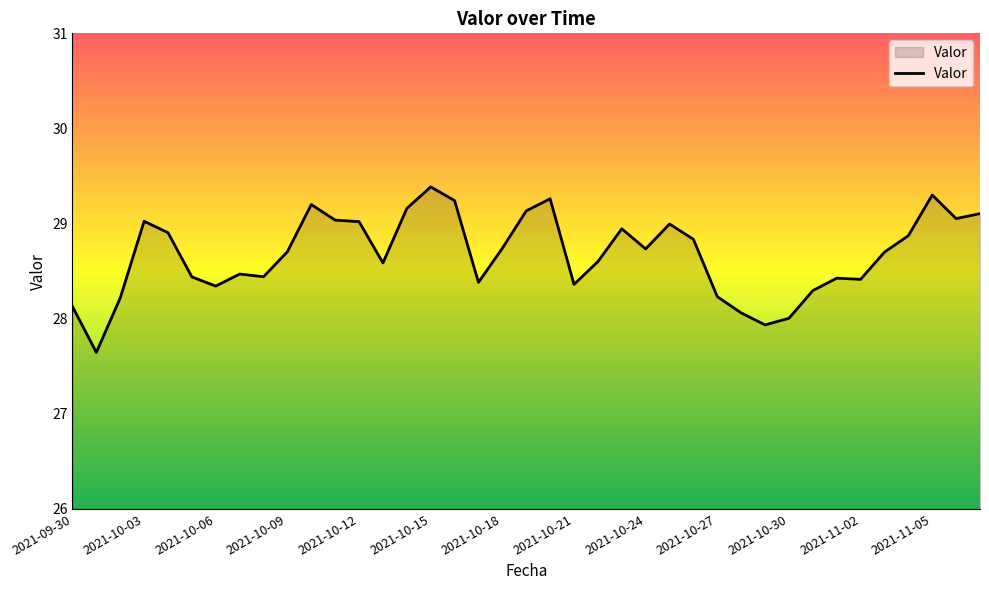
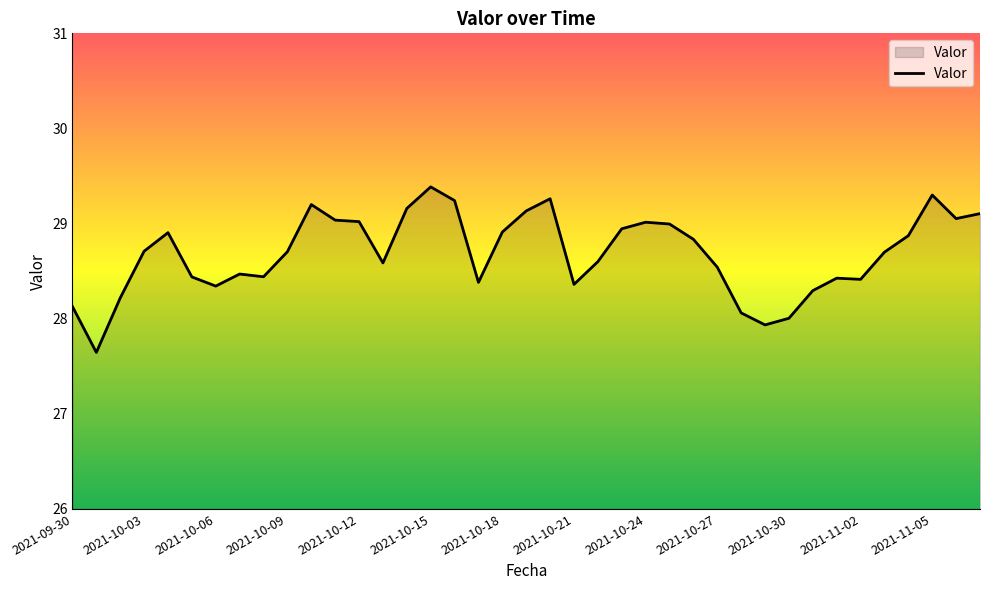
  {
    "2021-09-30": 28.1,
-   "2021-10-03": 29.0,
+   "2021-10-03": 28.7,
    "2021-10-06": 28.3,
    "2021-10-09": 28.7,
    "2021-10-12": 29.0,
    "2021-10-15": 29.4,
-   "2021-10-18": 28.7,
+   "2021-10-18": 28.9,
    "2021-10-21": 28.4,
-   "2021-10-24": 28.7,
-   "2021-10-27": 28.2,
+   "2021-10-24": 29.0,
+   "2021-10-27": 28.5,
    "2021-10-30": 28.0,
    "2021-11-02": 28.4,
    "2021-11-05": 29.3
  }
